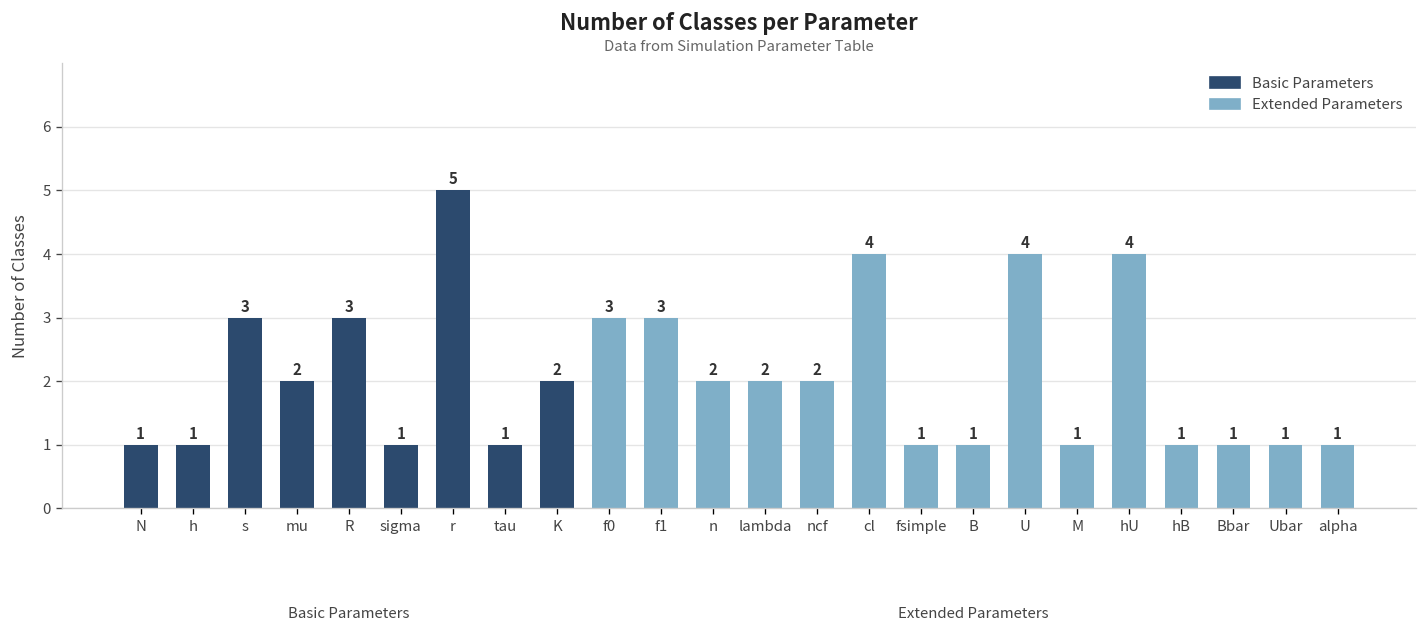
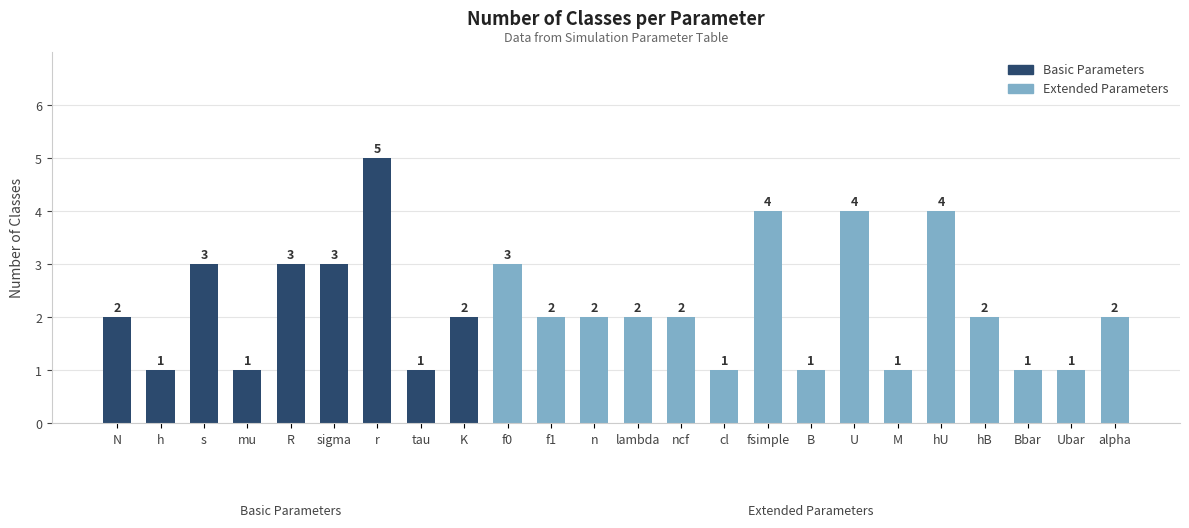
  {
-   "N": 1,
+   "N": 2,
    "h": 1,
    "s": 3,
-   "mu": 2,
+   "mu": 1,
    "R": 3,
-   "sigma": 1,
+   "sigma": 3,
    "r": 5,
    "tau": 1,
    "K": 2,
    "f0": 3,
-   "f1": 3,
+   "f1": 2,
    "n": 2,
    "lambda": 2,
    "ncf": 2,
-   "cl": 4,
-   "fsimple": 1,
+   "cl": 1,
+   "fsimple": 4,
    "B": 1,
    "U": 4,
    "M": 1,
    "hU": 4,
-   "hB": 1,
+   "hB": 2,
    "Bbar": 1,
    "Ubar": 1,
-   "alpha": 1
+   "alpha": 2
  }
